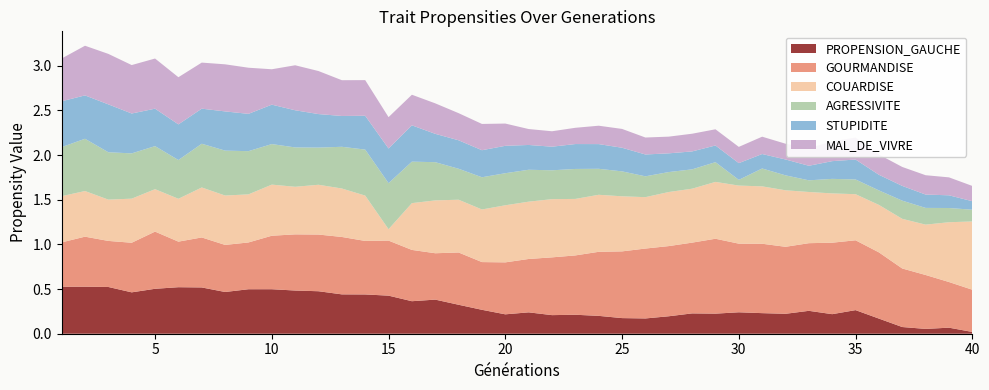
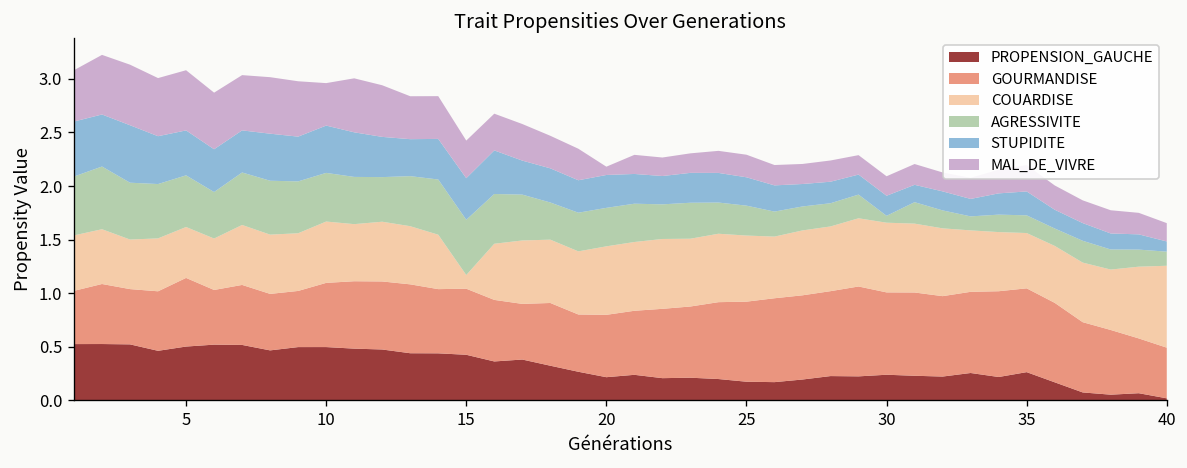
  {
    "PROPENSION_GAUCHE": {
      "5": 0.5,
      "10": 0.5,
      "15": 0.4,
      "20": 0.2,
      "25": 0.2,
      "30": 0.2,
      "35": 0.3
    },
    "GOURMANDISE": {
      "5": 0.6,
      "10": 0.6,
      "15": 0.6,
      "20": 0.6,
      "25": 0.7,
      "30": 0.8,
      "35": 0.8,
      "40": 0.5
    },
    "COUARDISE": {
      "5": 0.5,
      "10": 0.6,
      "15": 0.1,
      "20": 0.6,
      "25": 0.6,
      "30": 0.7,
      "35": 0.5,
      "40": 0.8
    },
    "AGRESSIVITE": {
      "5": 0.5,
      "10": 0.5,
      "15": 0.5,
      "20": 0.4,
      "25": 0.3,
      "30": 0.1,
      "35": 0.2,
      "40": 0.1
    },
    "STUPIDITE": {
      "5": 0.4,
      "10": 0.4,
      "15": 0.4,
      "20": 0.3,
      "25": 0.3,
      "30": 0.2,
      "35": 0.2,
      "40": 0.1
    },
    "MAL_DE_VIVRE": {
      "5": 0.6,
      "10": 0.4,
      "15": 0.4,
-     "20": 0.2,
+     "20": 0.1,
      "25": 0.2,
      "30": 0.2,
      "40": 0.2
    }
  }
